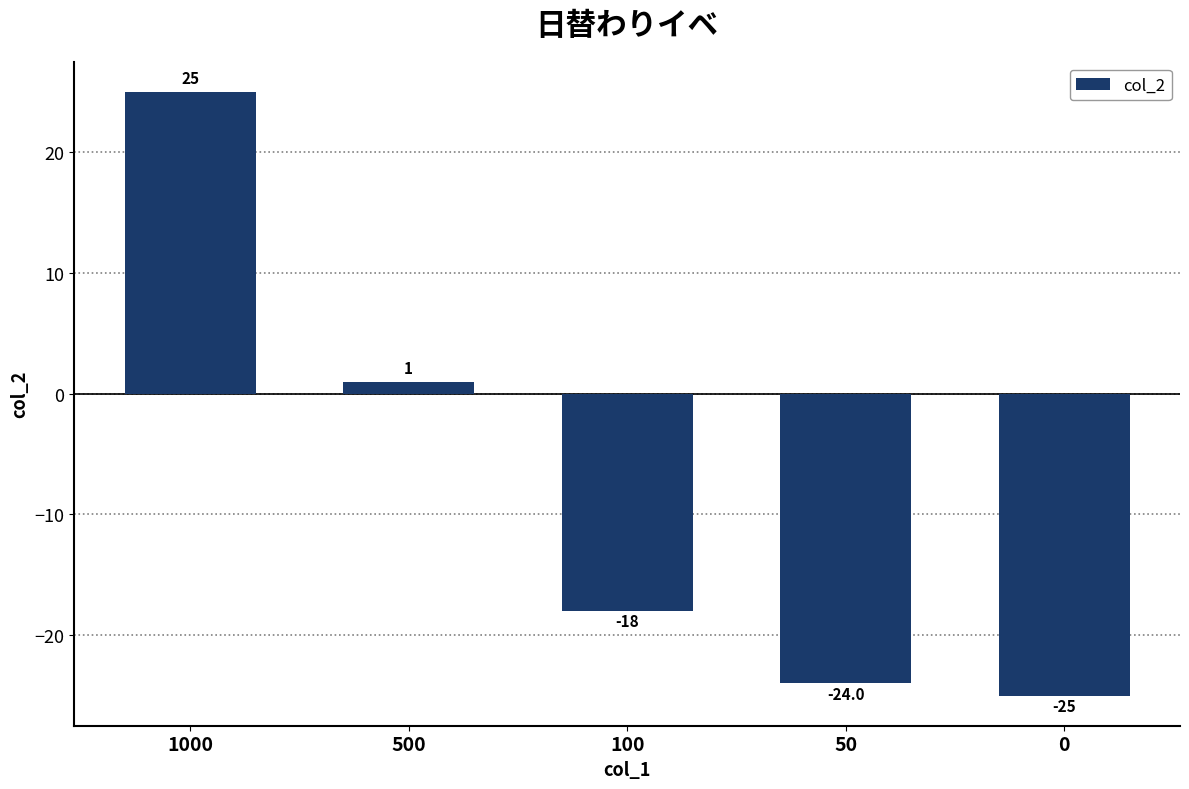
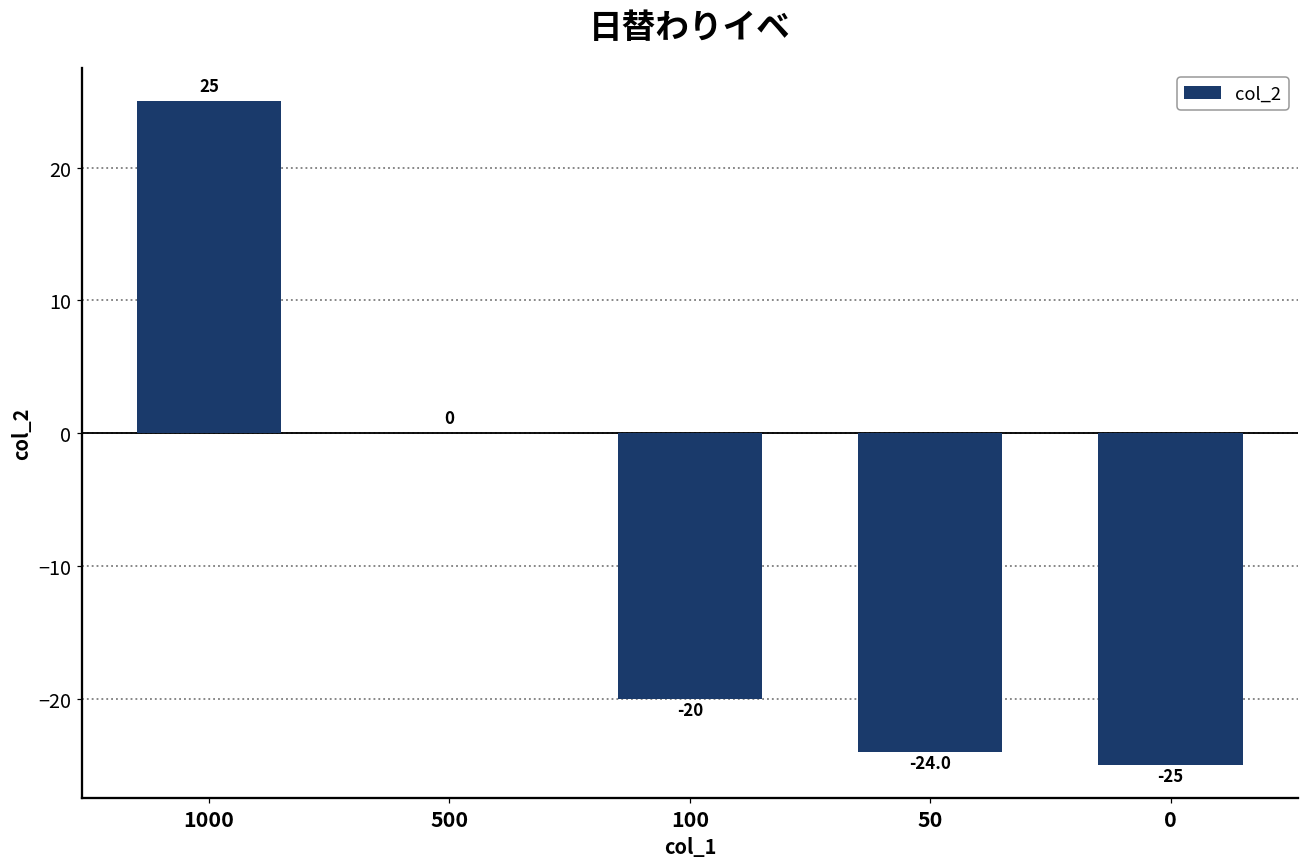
  {
    "1000": 25,
-   "500": 1,
-   "100": -18,
+   "500": 0,
+   "100": -20,
    "50": -24.0,
    "0": -25
  }
